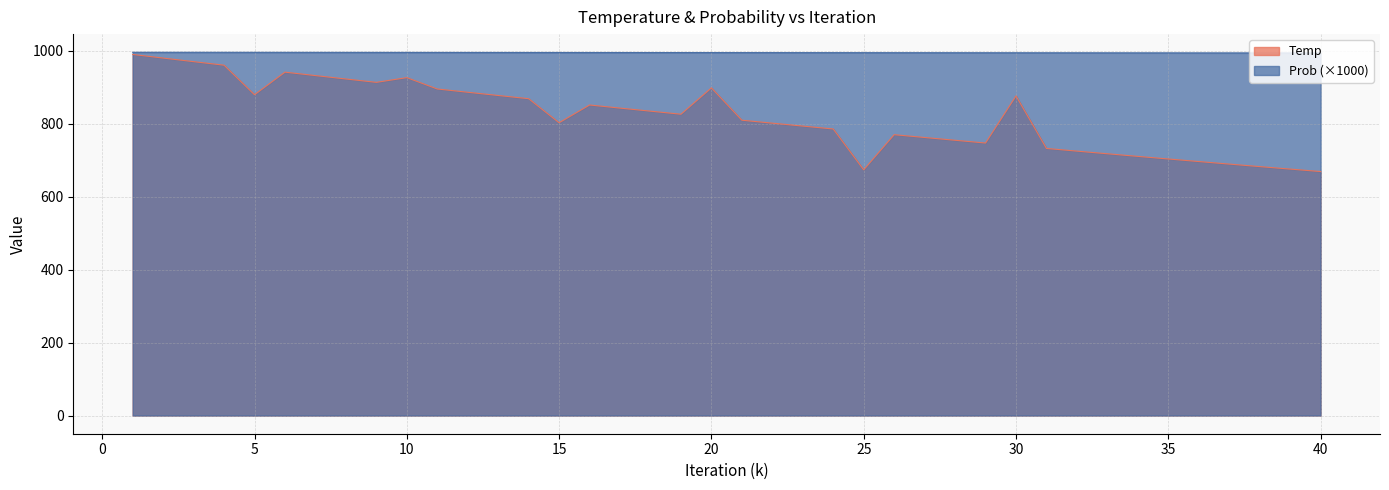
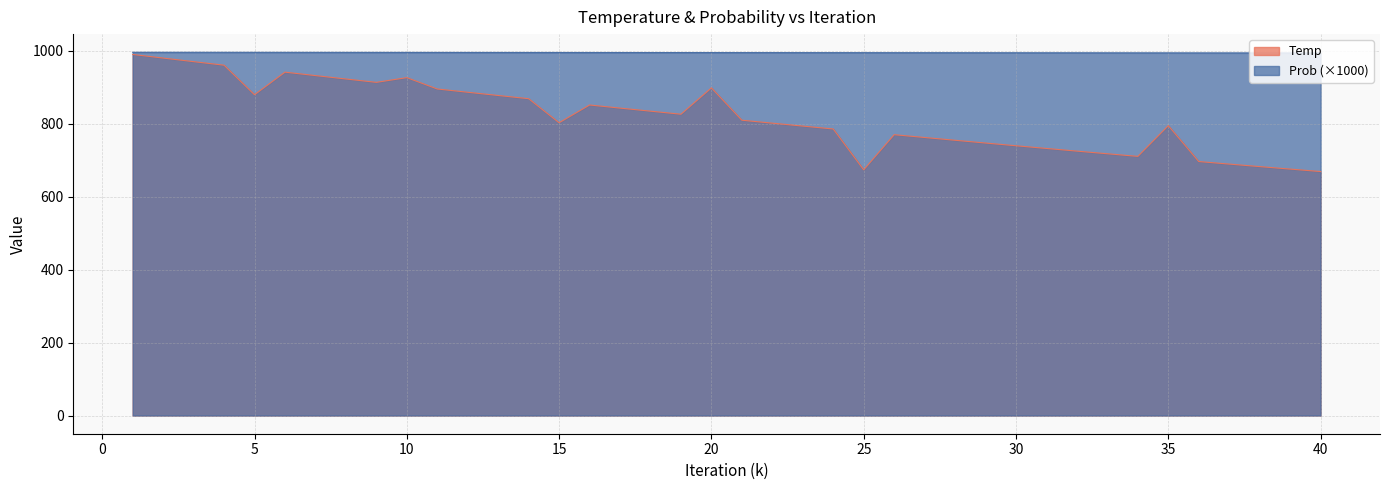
  {
    "Temp": {
      "5": 880,
      "10": 930,
      "15": 800,
      "20": 900,
      "25": 670,
-     "30": 880,
-     "35": 700,
+     "30": 740,
+     "35": 790,
      "40": 670
    },
    "Prob (×1000)": {
      "5": 1000,
      "10": 1000,
      "15": 1000,
      "20": 1000,
      "25": 990,
      "30": 990,
      "35": 990
    }
  }
